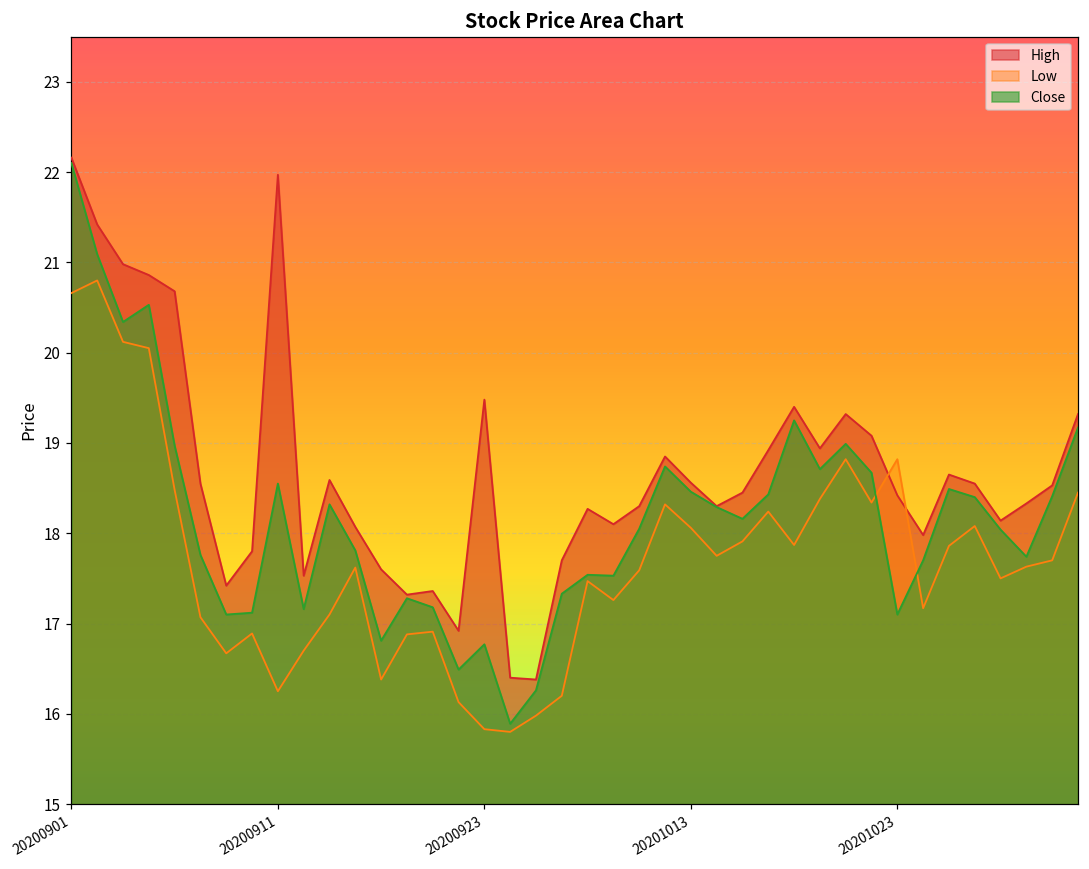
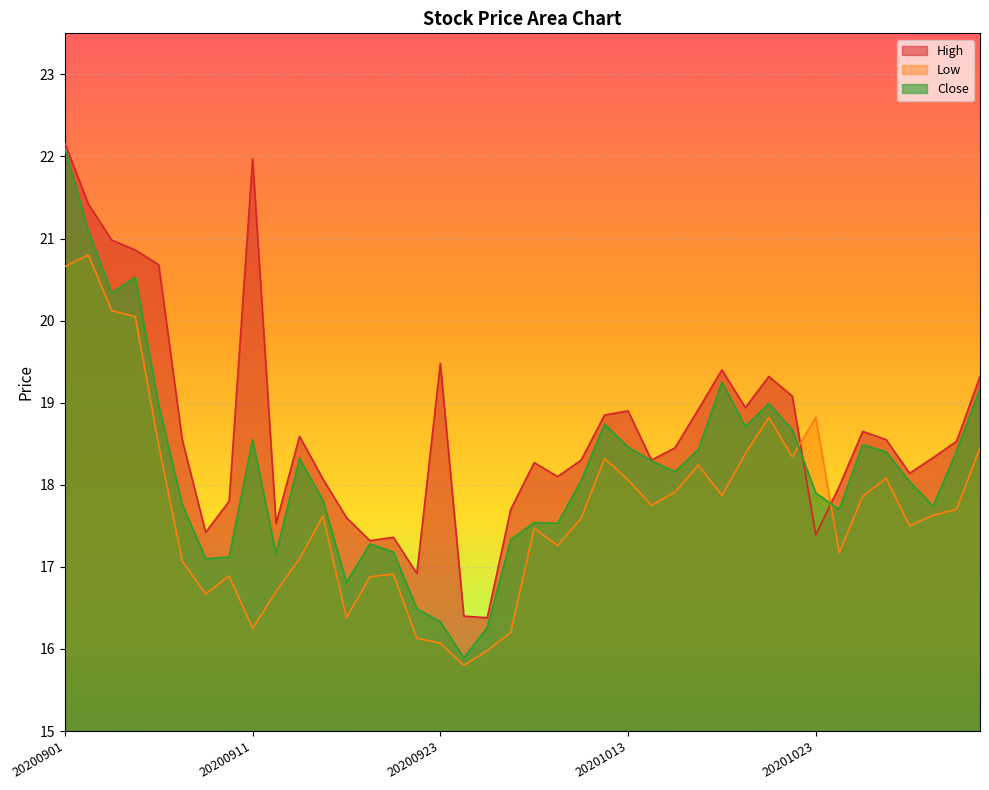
  {
    "High": {
      "20200901": 22.2,
      "20200911": 22.0,
      "20200923": 19.5,
-     "20201013": 18.6,
-     "20201023": 18.4
+     "20201013": 18.9,
+     "20201023": 17.4
    },
    "Low": {
      "20200901": 20.7,
      "20200911": 16.3,
-     "20200923": 15.8,
+     "20200923": 16.1,
      "20201013": 18.1,
      "20201023": 18.8
    },
    "Close": {
      "20200901": 22.1,
      "20200911": 18.6,
-     "20200923": 16.8,
+     "20200923": 16.3,
      "20201013": 18.5,
-     "20201023": 17.1
+     "20201023": 17.9
    }
  }
